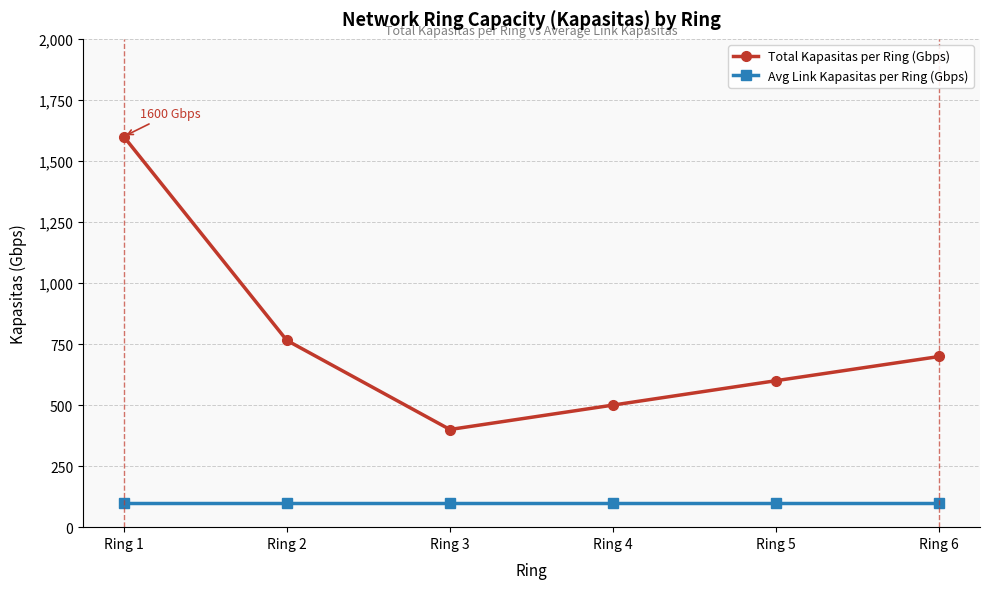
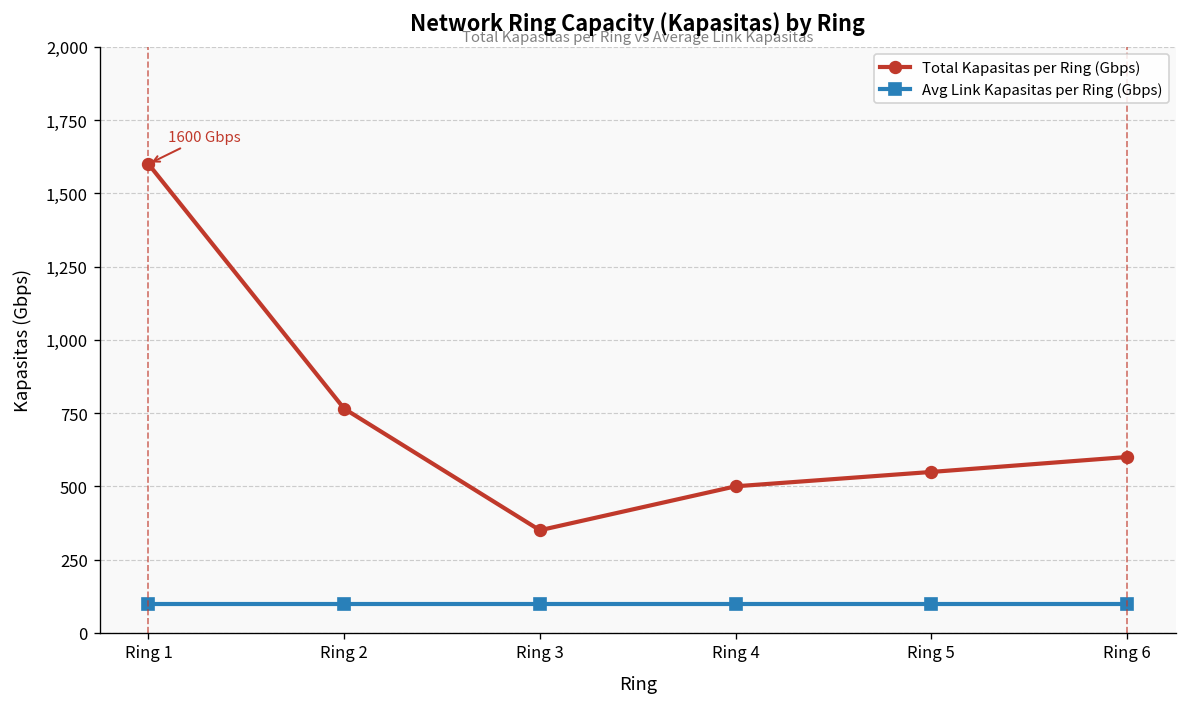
  {
    "Total Kapasitas per Ring (Gbps)": {
      "Ring 2": 770,
-     "Ring 3": 400,
+     "Ring 3": 350,
      "Ring 4": 500,
-     "Ring 5": 600,
-     "Ring 6": 700
+     "Ring 5": 550,
+     "Ring 6": 600
    },
    "Avg Link Kapasitas per Ring (Gbps)": {
      "Ring 1": 100,
      "Ring 2": 100,
      "Ring 3": 100,
      "Ring 4": 100,
      "Ring 5": 100,
      "Ring 6": 100
    }
  }
